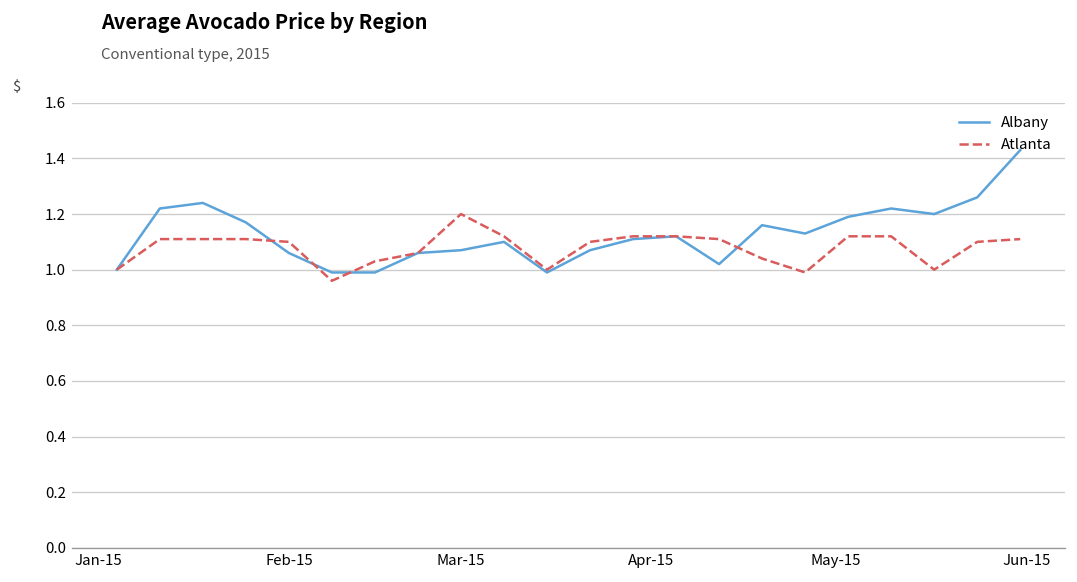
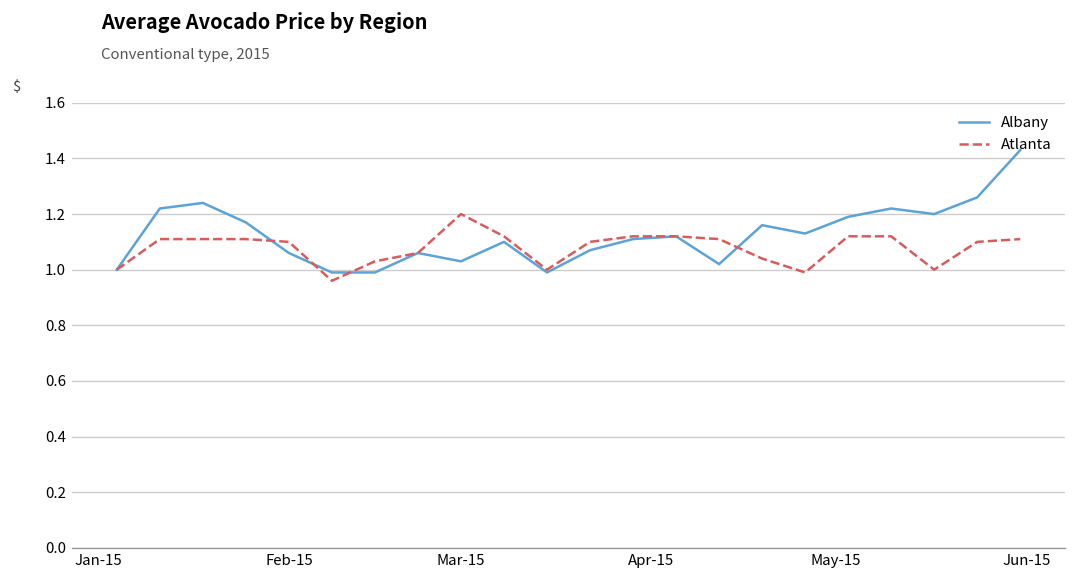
  {
    "Albany": {
      "Feb-15": 1.06,
-     "Mar-15": 1.07
+     "Mar-15": 1.03
    },
    "Atlanta": {
      "Feb-15": 1.10,
      "Mar-15": 1.20
    }
  }
